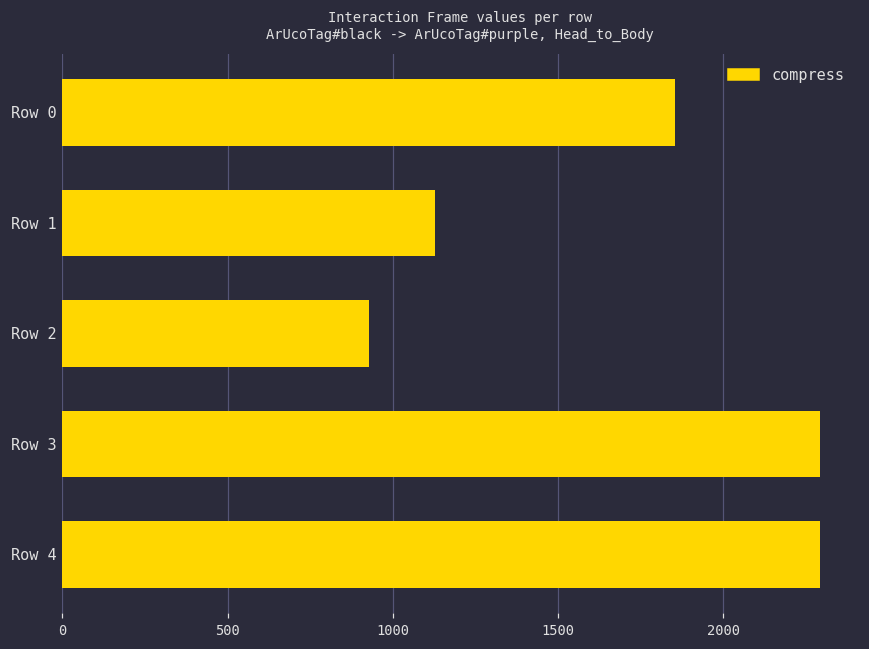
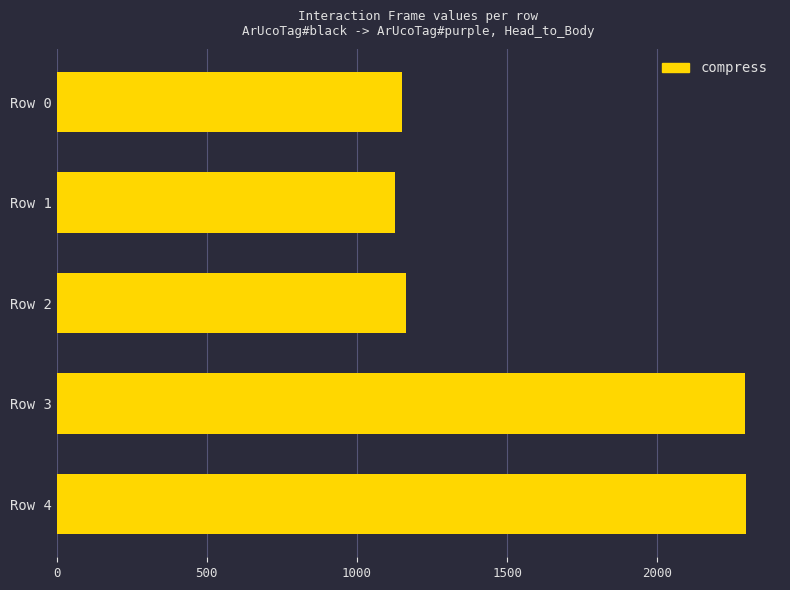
  {
-   "Row 0": 1860,
+   "Row 0": 1150,
    "Row 1": 1130,
-   "Row 2": 930,
+   "Row 2": 1160,
    "Row 3": 2290,
    "Row 4": 2290
  }
